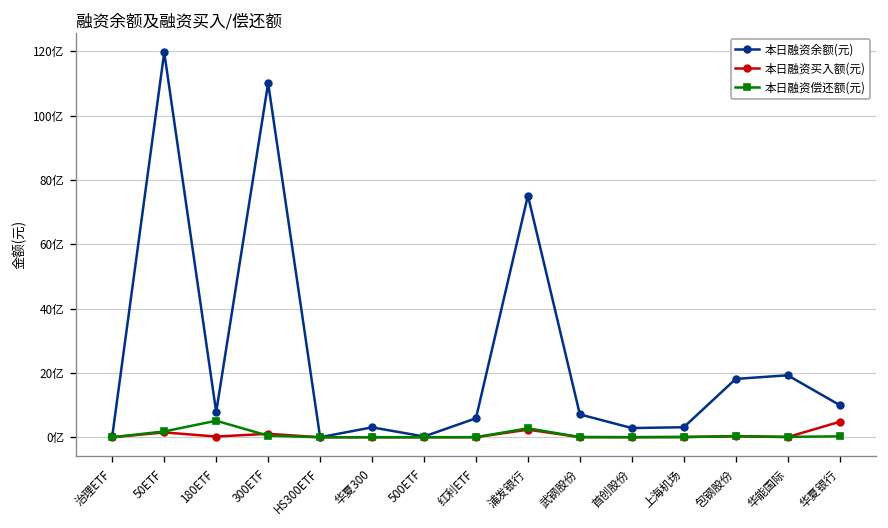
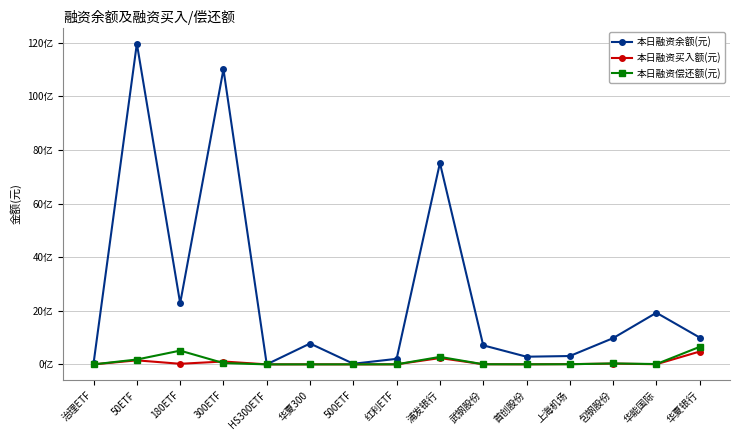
  {
    "本日融资余额(元)": {
      "50ETF": "120亿",
-     "180ETF": "8亿",
+     "180ETF": "23亿",
      "300ETF": "110亿",
-     "华夏300": "3亿",
-     "红利ETF": "6亿",
+     "华夏300": "8亿",
+     "红利ETF": "2亿",
      "浦发银行": "75亿",
      "武钢股份": "7亿",
      "首创股份": "3亿",
      "上海机场": "3亿",
-     "包钢股份": "18亿",
+     "包钢股份": "10亿",
      "华能国际": "19亿",
      "华夏银行": "10亿"
    },
    "本日融资买入额(元)": {
      "180ETF": "0亿",
      "华夏银行": "5亿"
    },
    "本日融资偿还额(元)": {
      "180ETF": "5亿",
-     "华夏银行": "0亿"
+     "华夏银行": "7亿"
    }
  }
